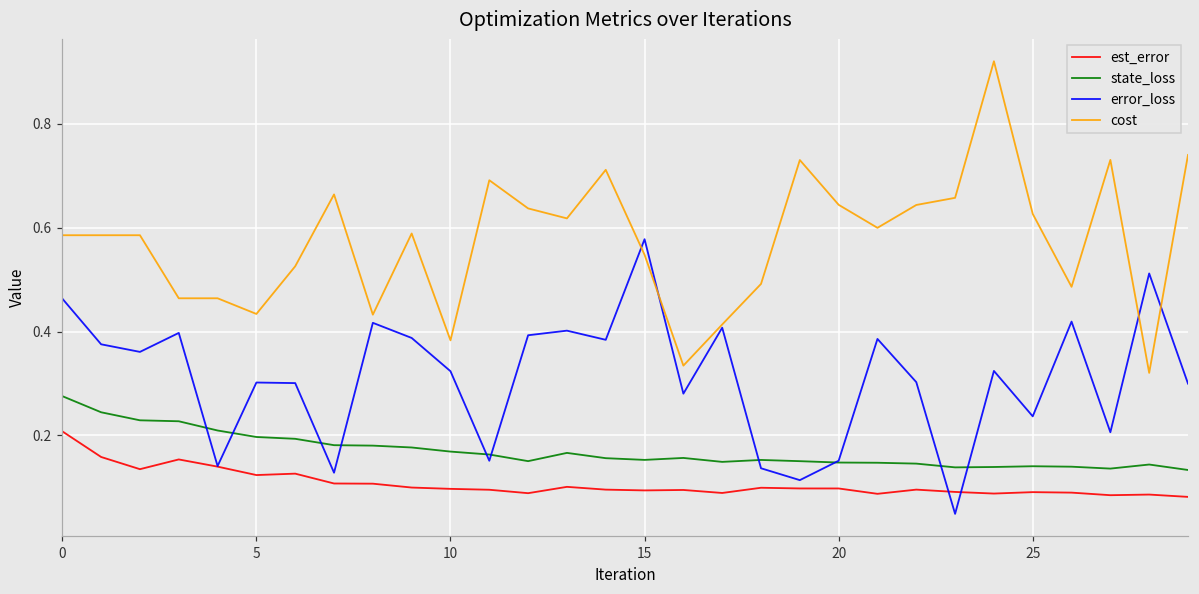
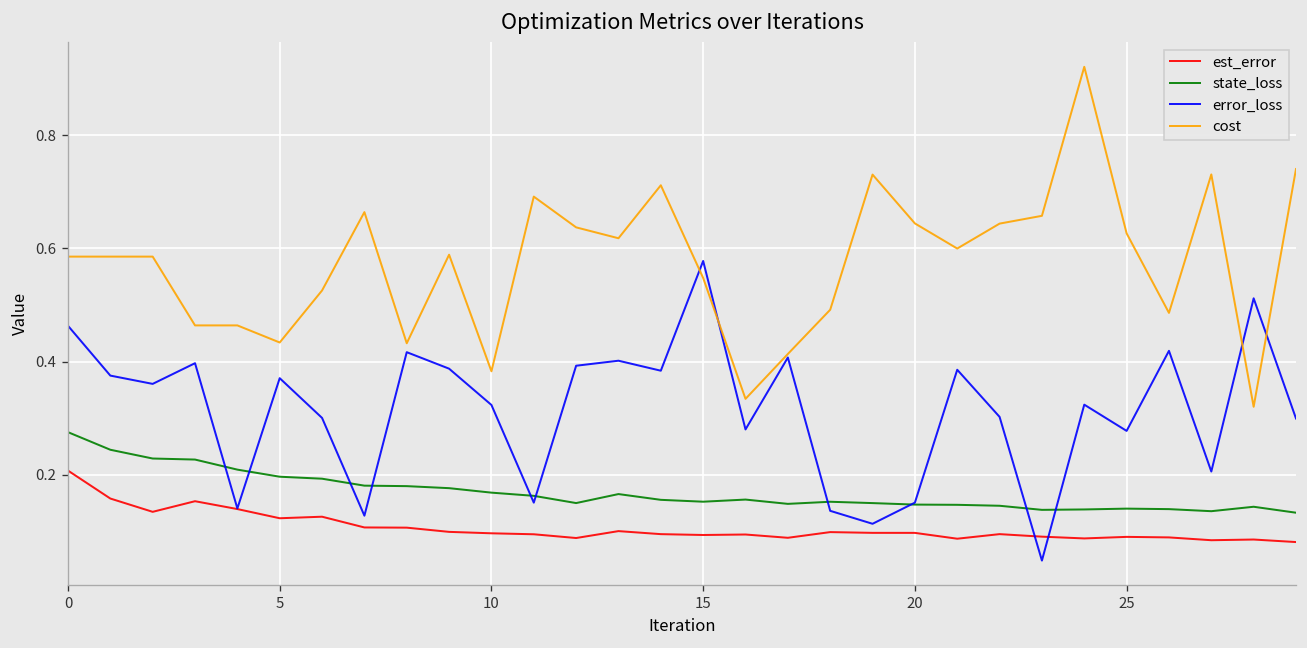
  {
    "est_error": {
      "0": 0.21,
      "5": 0.12,
      "10": 0.10,
      "15": 0.09,
      "20": 0.10,
      "25": 0.09
    },
    "state_loss": {
      "0": 0.28,
      "5": 0.20,
      "10": 0.17,
      "15": 0.15,
      "25": 0.14
    },
    "error_loss": {
      "0": 0.46,
-     "5": 0.30,
+     "5": 0.37,
      "10": 0.32,
      "15": 0.58,
-     "25": 0.24
+     "25": 0.28
    },
    "cost": {
      "0": 0.59,
      "5": 0.43,
      "10": 0.38,
      "15": 0.55,
      "20": 0.64,
      "25": 0.63
    }
  }
